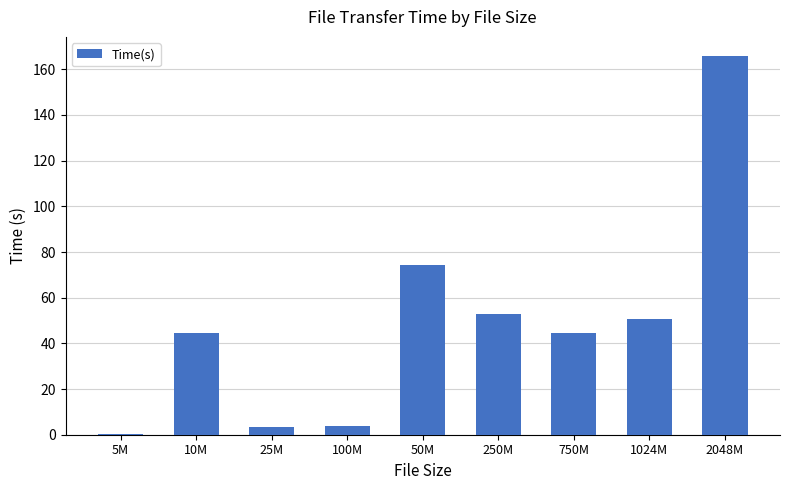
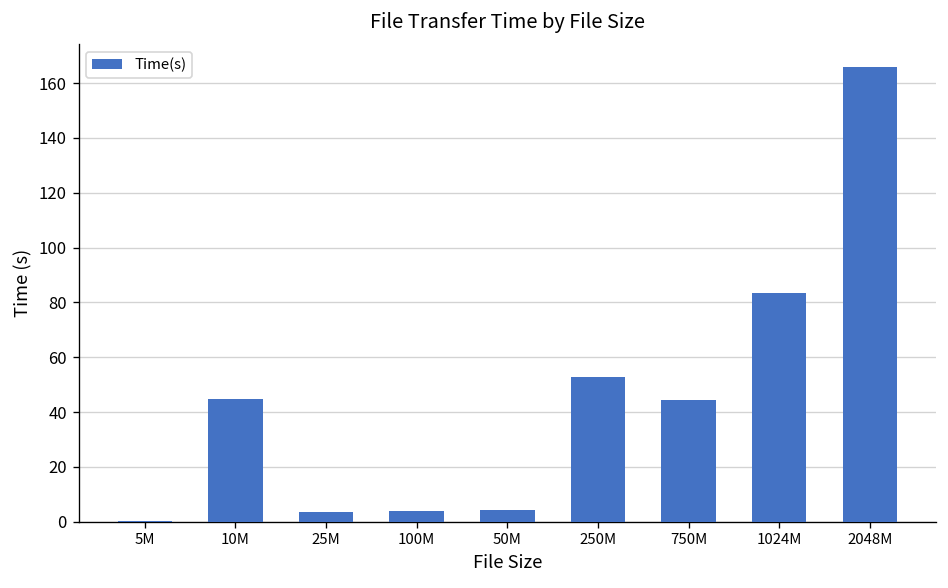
  {
    "10M": 45,
    "25M": 3,
    "100M": 4,
-   "50M": 74,
+   "50M": 4,
    "250M": 53,
    "750M": 44,
-   "1024M": 51,
+   "1024M": 83,
    "2048M": 166
  }
